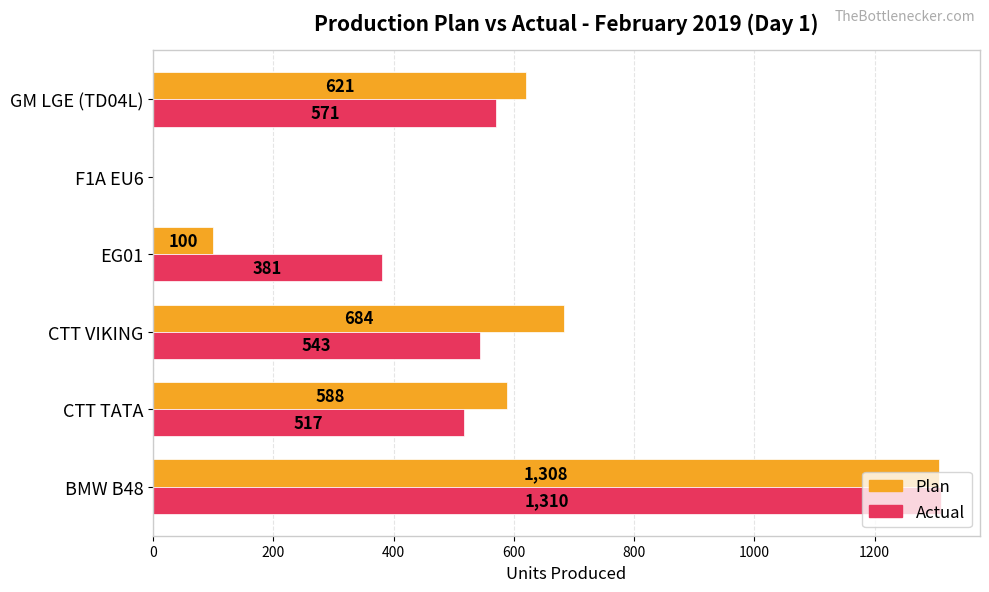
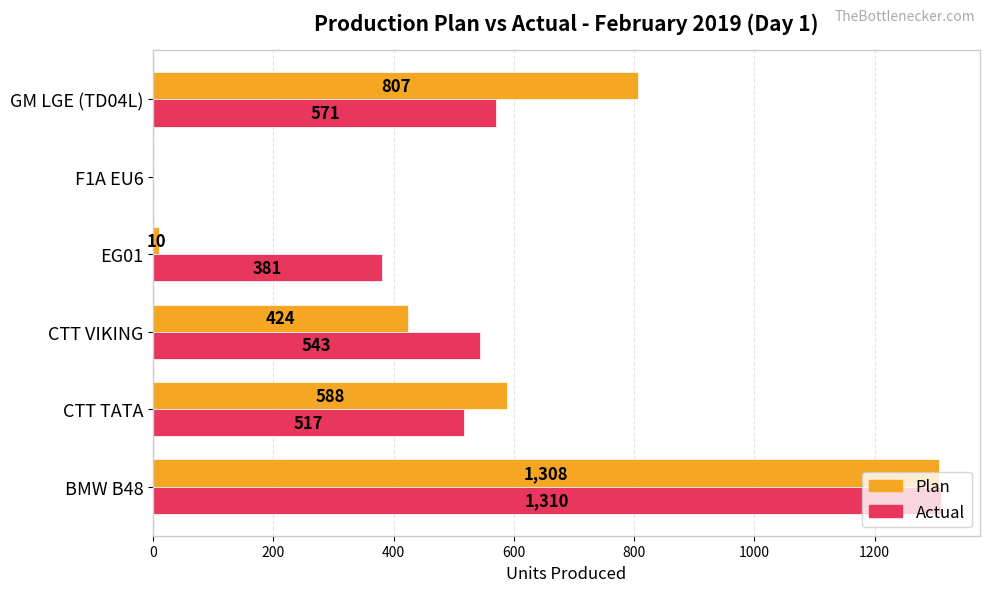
  {
    "Plan": {
-     "GM LGE (TD04L)": 621,
-     "EG01": 100,
-     "CTT VIKING": 684,
+     "GM LGE (TD04L)": 807,
+     "EG01": 10,
+     "CTT VIKING": 424,
      "CTT TATA": 588
    },
    "Actual": {
      "GM LGE (TD04L)": 571,
      "EG01": 381,
      "CTT VIKING": 543,
      "CTT TATA": 517
    }
  }
